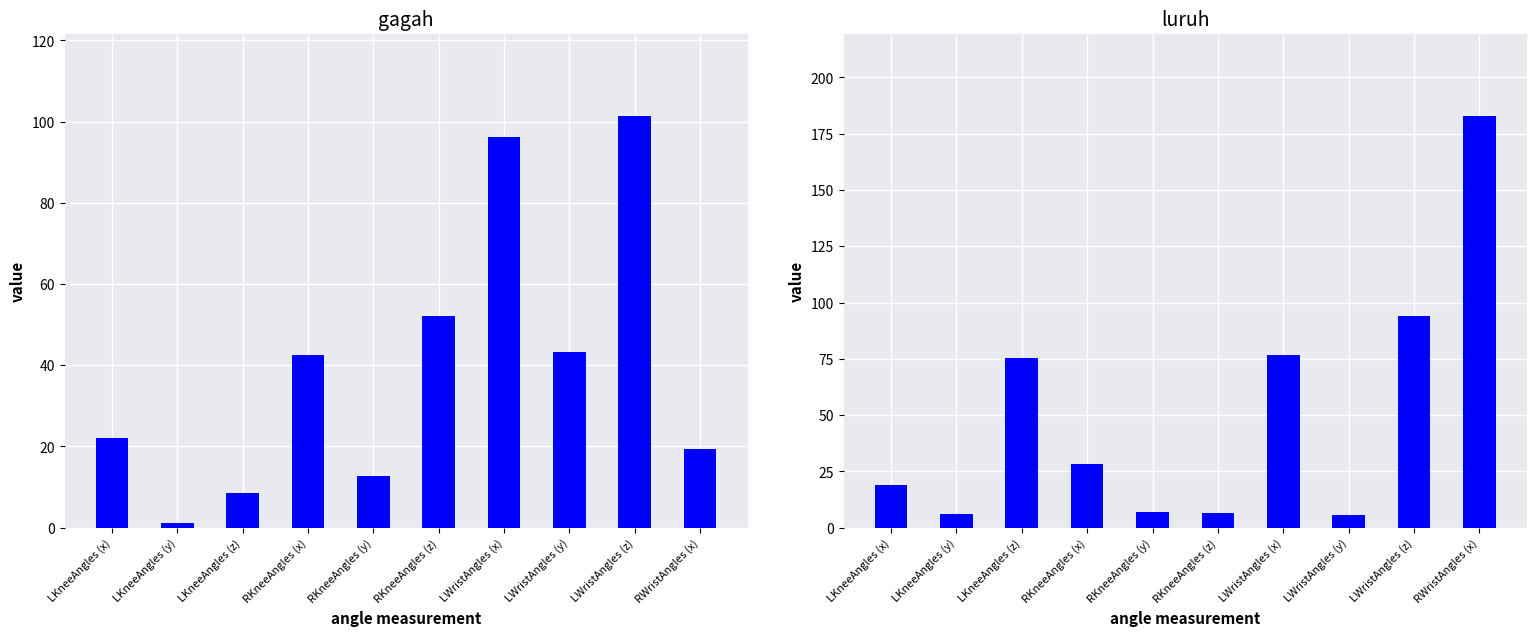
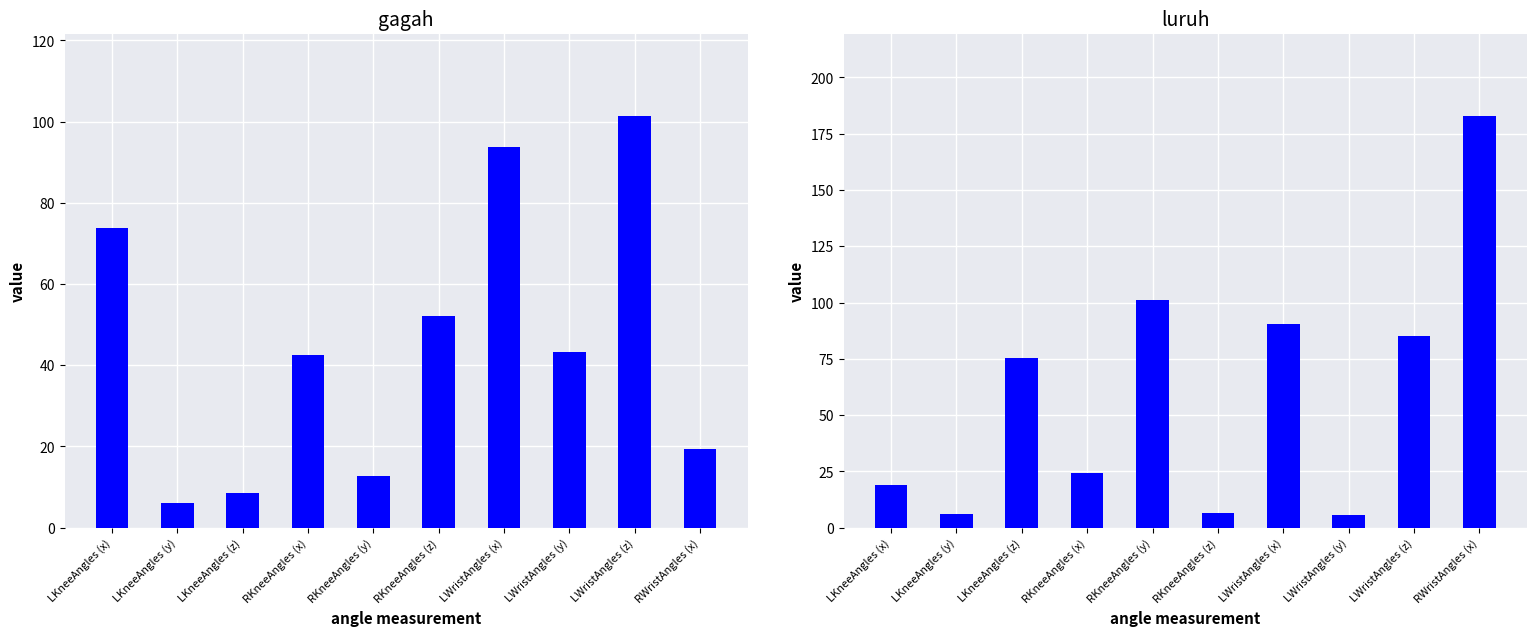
  {
    "gagah": {
-     "LKneeAngles (x)": 22,
-     "LKneeAngles (y)": 1,
+     "LKneeAngles (x)": 74,
+     "LKneeAngles (y)": 6,
      "LKneeAngles (z)": 9,
      "RKneeAngles (x)": 42,
      "RKneeAngles (y)": 13,
      "RKneeAngles (z)": 52,
-     "LWristAngles (x)": 96,
+     "LWristAngles (x)": 94,
      "LWristAngles (y)": 43,
      "LWristAngles (z)": 101,
      "RWristAngles (x)": 19
    },
    "luruh": {
      "LKneeAngles (x)": 19,
      "LKneeAngles (y)": 6,
      "LKneeAngles (z)": 75,
-     "RKneeAngles (x)": 28,
-     "RKneeAngles (y)": 7,
+     "RKneeAngles (x)": 25,
+     "RKneeAngles (y)": 101,
      "RKneeAngles (z)": 6,
-     "LWristAngles (x)": 77,
+     "LWristAngles (x)": 90,
      "LWristAngles (y)": 6,
-     "LWristAngles (z)": 94,
+     "LWristAngles (z)": 85,
      "RWristAngles (x)": 183
    }
  }
